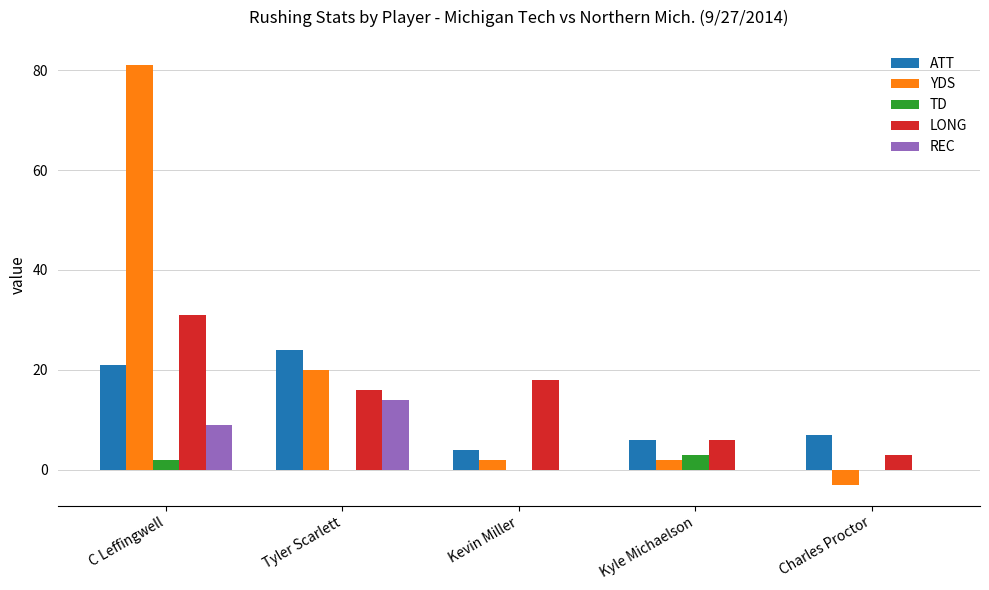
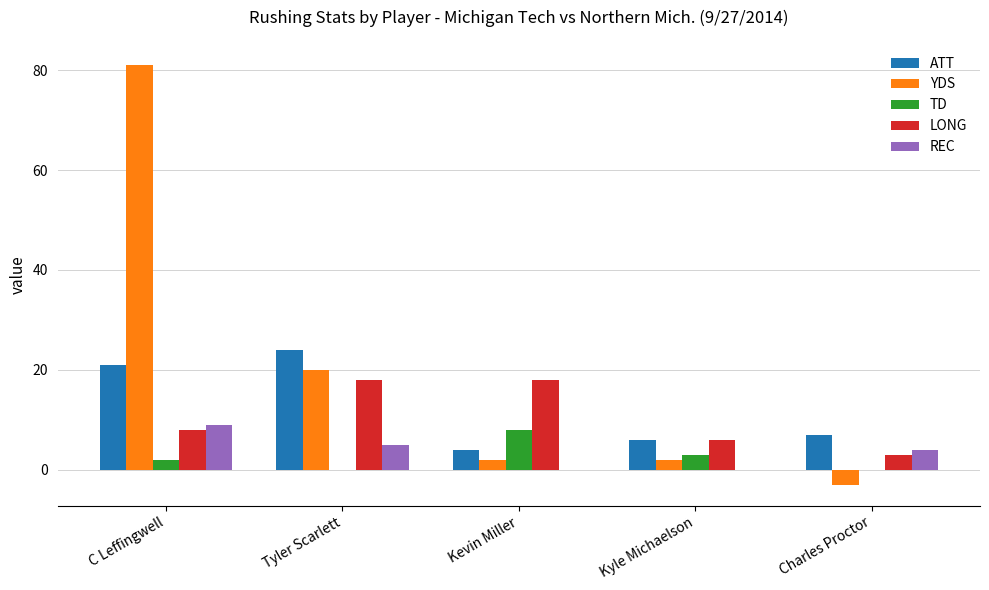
  {
    "ATT": {
      "C Leffingwell": 21,
      "Tyler Scarlett": 24,
      "Kevin Miller": 4,
      "Kyle Michaelson": 6,
      "Charles Proctor": 7
    },
    "YDS": {
      "C Leffingwell": 81,
      "Tyler Scarlett": 20,
      "Kevin Miller": 2,
      "Kyle Michaelson": 2,
      "Charles Proctor": -3
    },
    "TD": {
      "C Leffingwell": 2,
      "Tyler Scarlett": 0,
-     "Kevin Miller": 0,
+     "Kevin Miller": 8,
      "Kyle Michaelson": 3,
      "Charles Proctor": 0
    },
    "LONG": {
-     "C Leffingwell": 31,
-     "Tyler Scarlett": 16,
+     "C Leffingwell": 8,
+     "Tyler Scarlett": 18,
      "Kevin Miller": 18,
      "Kyle Michaelson": 6,
      "Charles Proctor": 3
    },
    "REC": {
      "C Leffingwell": 9,
-     "Tyler Scarlett": 14,
+     "Tyler Scarlett": 5,
      "Kevin Miller": 0,
      "Kyle Michaelson": 0,
-     "Charles Proctor": 0
+     "Charles Proctor": 4
    }
  }
